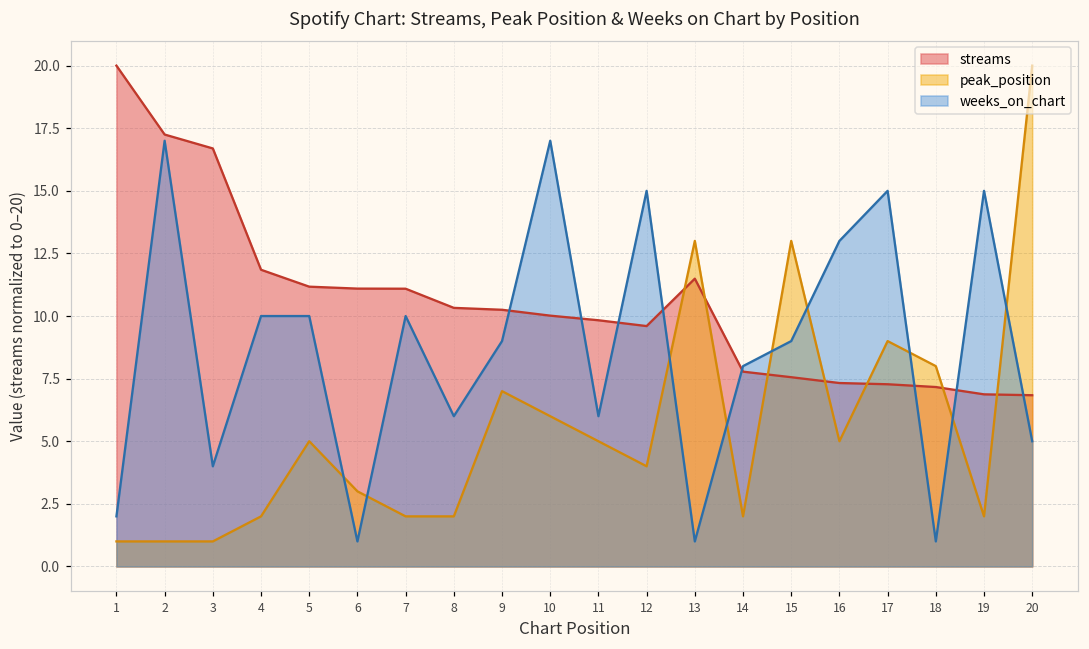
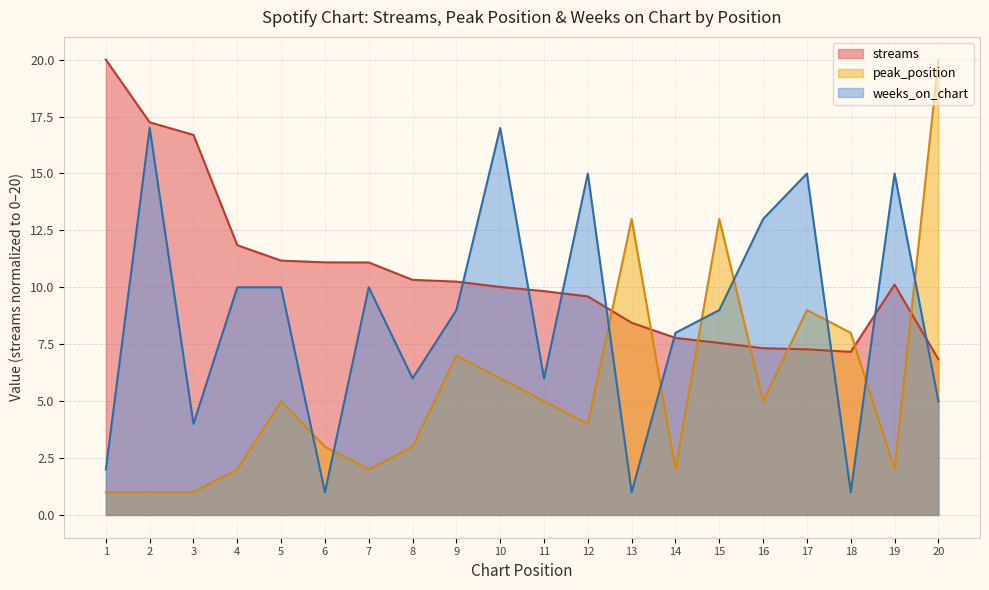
  {
    "streams": {
      "1": 20.0,
      "2": 17.2,
      "3": 16.7,
      "4": 11.8,
      "5": 11.2,
      "6": 11.1,
      "7": 11.1,
      "8": 10.3,
      "9": 10.3,
      "10": 10.0,
      "11": 9.8,
      "12": 9.6,
-     "13": 11.5,
+     "13": 8.4,
      "14": 7.8,
      "15": 7.6,
      "16": 7.3,
      "17": 7.3,
      "18": 7.2,
-     "19": 6.9,
+     "19": 10.1,
      "20": 6.8
    },
    "peak_position": {
      "1": 1,
      "2": 1,
      "3": 1,
      "4": 2,
      "5": 5,
      "6": 3,
      "7": 2,
-     "8": 2,
+     "8": 3,
      "9": 7,
      "10": 6,
      "11": 5,
      "12": 4,
      "13": 13,
      "14": 2,
      "15": 13,
      "16": 5,
      "17": 9,
      "18": 8,
      "19": 2
    },
    "weeks_on_chart": {
      "1": 2.0,
      "2": 17.0,
      "3": 4.0,
      "4": 10.0,
      "5": 10.0,
      "6": 1.0,
      "7": 10.0,
      "8": 6.0,
      "9": 9.0,
      "10": 17.0,
      "11": 6.0,
      "12": 15.0,
      "13": 1.0,
      "14": 8.0,
      "15": 9.0,
      "16": 13.0,
      "17": 15.0,
      "18": 1.0,
      "19": 15.0,
      "20": 5.0
    }
  }
